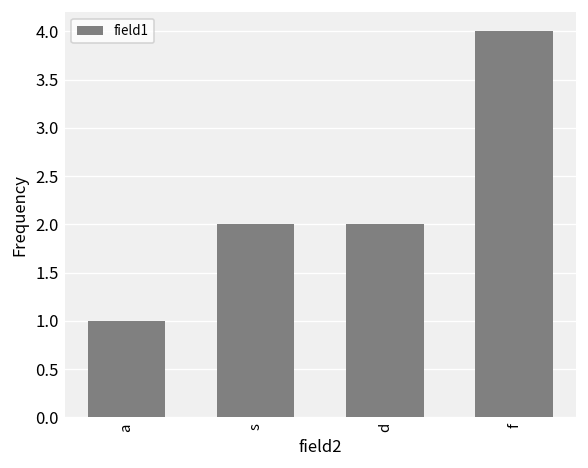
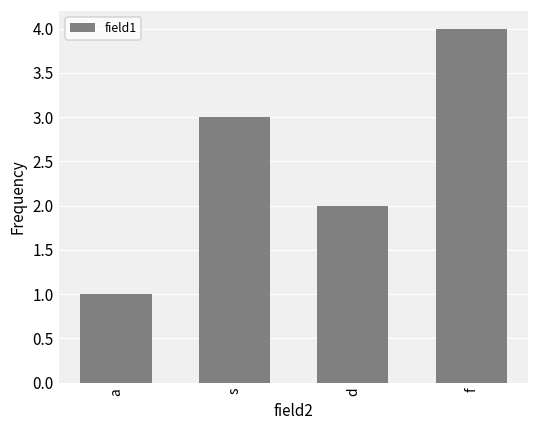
  {
    "a": 1,
-   "s": 2,
+   "s": 3,
    "d": 2,
    "f": 4
  }
